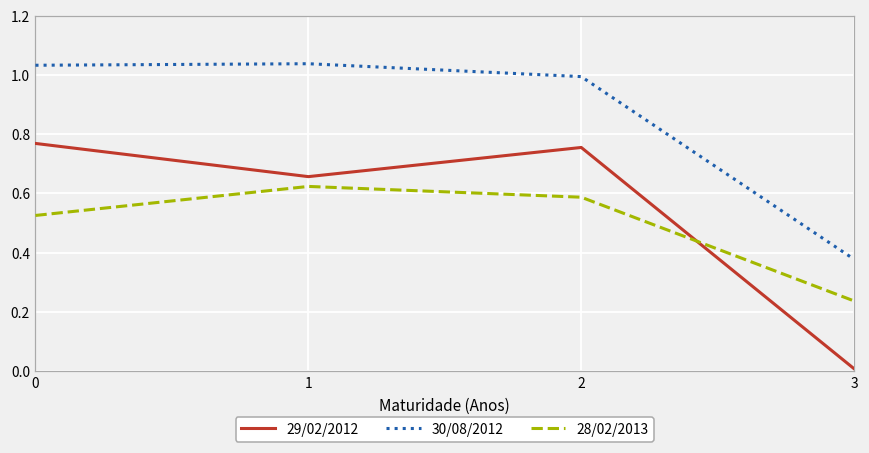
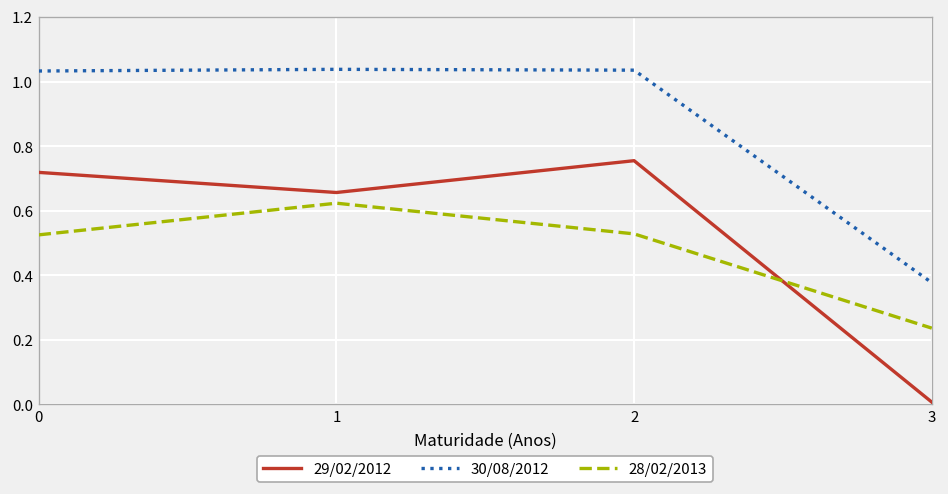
  {
    "29/02/2012": {
-     "0": 0.77,
+     "0": 0.72,
      "1": 0.66,
      "2": 0.76,
      "3": 0.01
    },
    "30/08/2012": {
      "0": 1.03,
      "1": 1.04,
-     "2": 1.00,
+     "2": 1.04,
      "3": 0.38
    },
    "28/02/2013": {
      "0": 0.53,
      "1": 0.62,
-     "2": 0.59,
+     "2": 0.53,
      "3": 0.24
    }
  }
